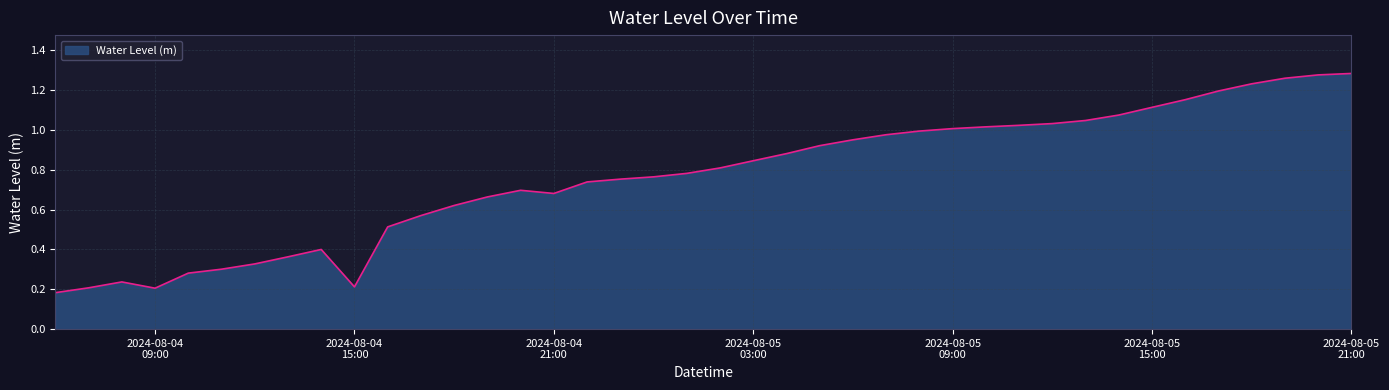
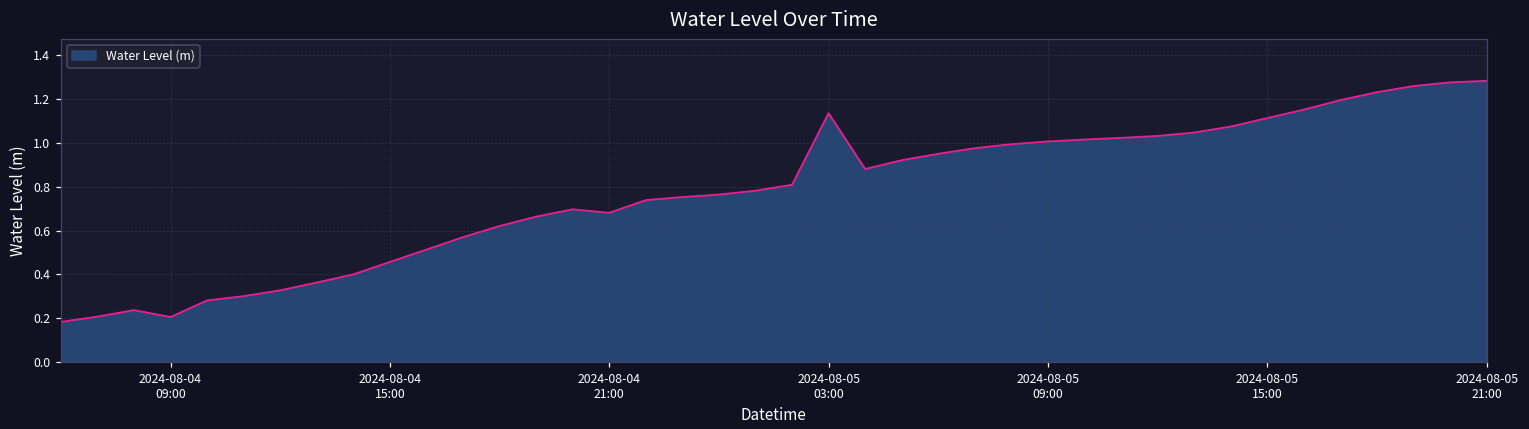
  {
    "2024-08-04 09:00": 0.21,
-   "2024-08-04 15:00": 0.21,
+   "2024-08-04 15:00": 0.46,
    "2024-08-04 21:00": 0.68,
-   "2024-08-05 03:00": 0.85,
+   "2024-08-05 03:00": 1.14,
    "2024-08-05 09:00": 1.01,
    "2024-08-05 15:00": 1.11,
    "2024-08-05 21:00": 1.28
  }
